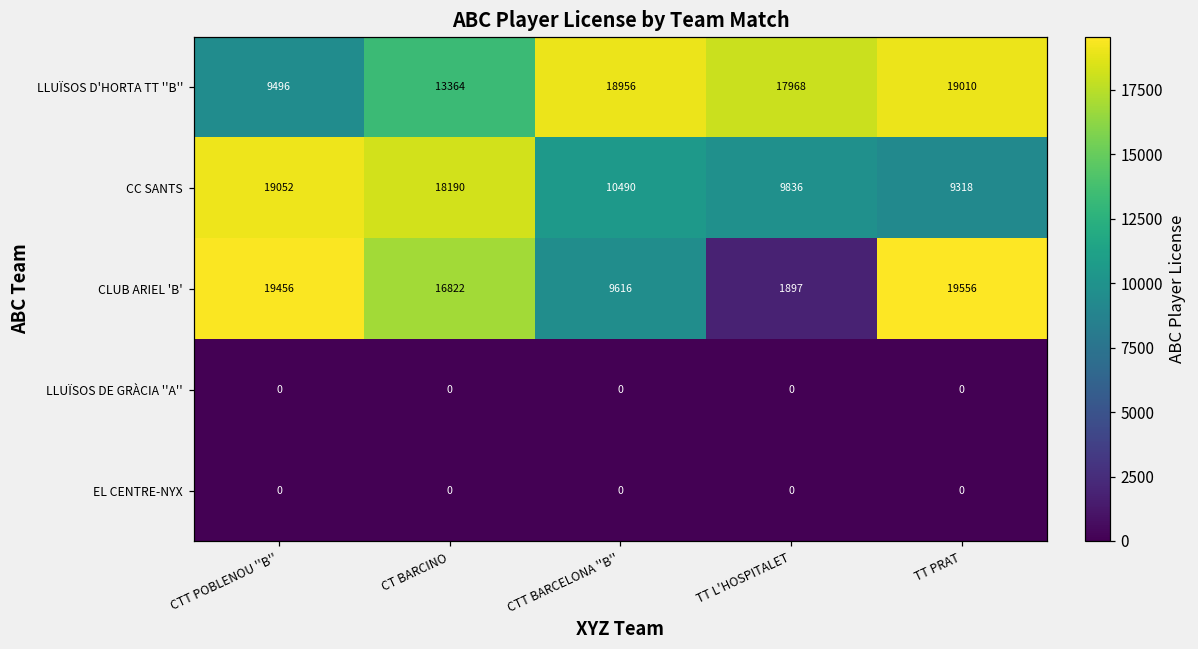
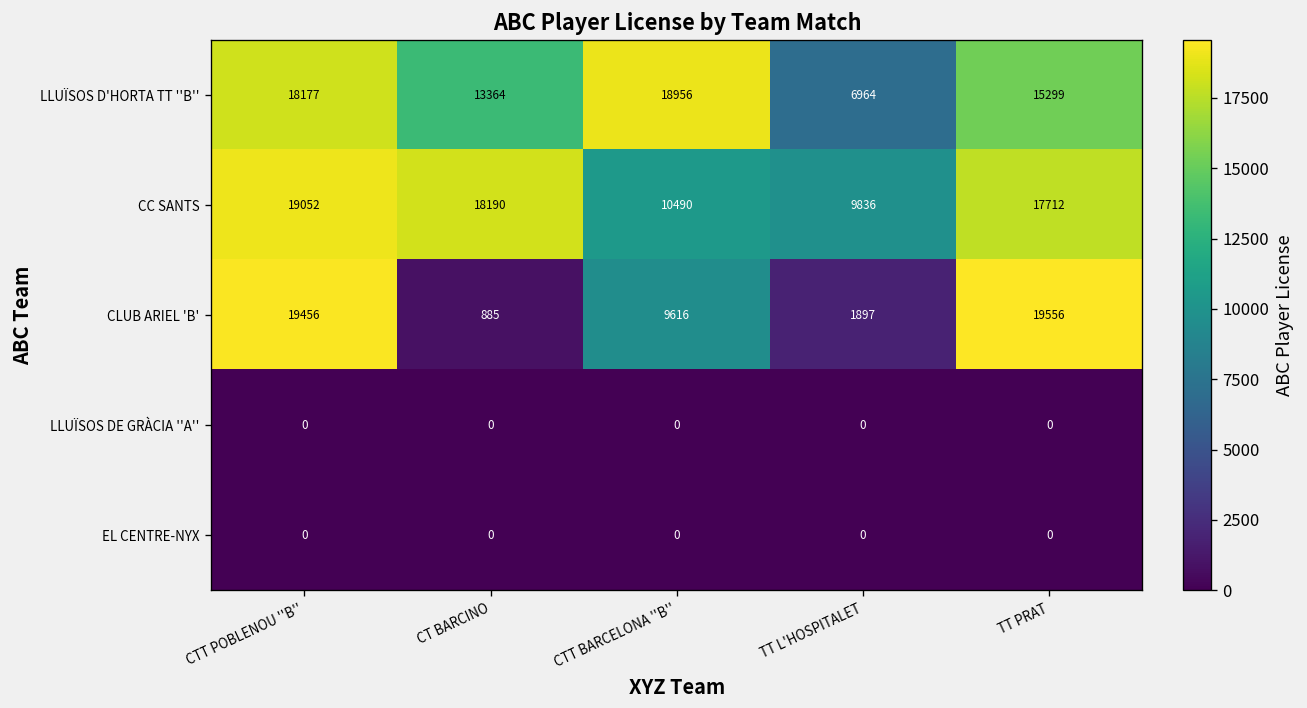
  {
    "LLUÏSOS D'HORTA TT ''B''": {
-     "CTT POBLENOU ''B''": 9496,
+     "CTT POBLENOU ''B''": 18177,
      "CT BARCINO": 13364,
      "CTT BARCELONA ''B''": 18956,
-     "TT L'HOSPITALET": 17968,
-     "TT PRAT": 19010
+     "TT L'HOSPITALET": 6964,
+     "TT PRAT": 15299
    },
    "CC SANTS": {
      "CTT POBLENOU ''B''": 19052,
      "CT BARCINO": 18190,
      "CTT BARCELONA ''B''": 10490,
      "TT L'HOSPITALET": 9836,
-     "TT PRAT": 9318
+     "TT PRAT": 17712
    },
    "CLUB ARIEL 'B'": {
      "CTT POBLENOU ''B''": 19456,
-     "CT BARCINO": 16822,
+     "CT BARCINO": 885,
      "CTT BARCELONA ''B''": 9616,
      "TT L'HOSPITALET": 1897,
      "TT PRAT": 19556
    },
    "LLUÏSOS DE GRÀCIA ''A''": {
      "CTT POBLENOU ''B''": 0,
      "CT BARCINO": 0,
      "CTT BARCELONA ''B''": 0,
      "TT L'HOSPITALET": 0,
      "TT PRAT": 0
    },
    "EL CENTRE-NYX": {
      "CTT POBLENOU ''B''": 0,
      "CT BARCINO": 0,
      "CTT BARCELONA ''B''": 0,
      "TT L'HOSPITALET": 0,
      "TT PRAT": 0
    }
  }
